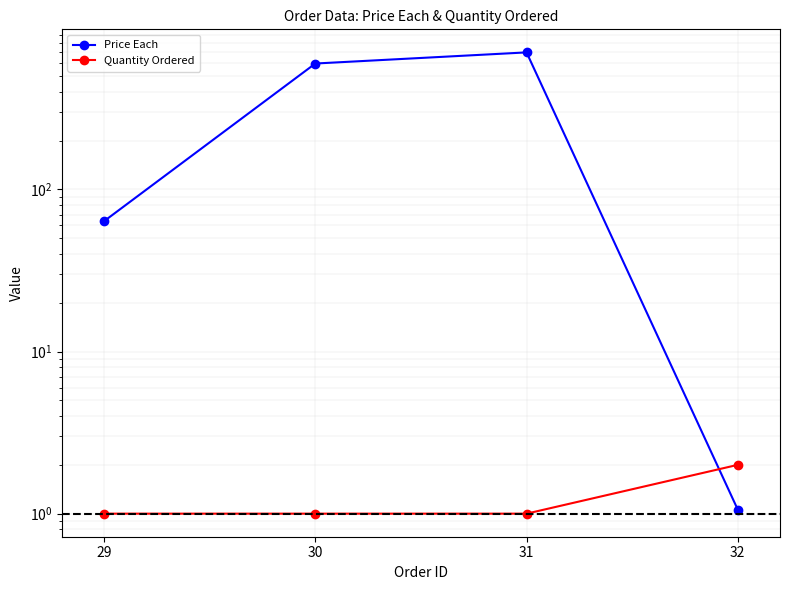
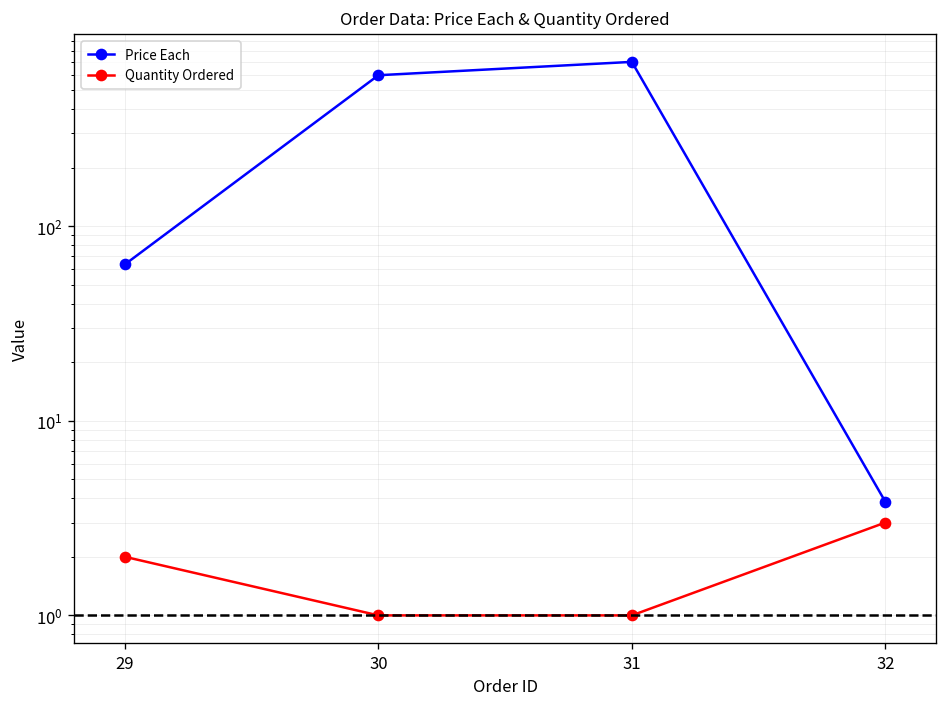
  {
    "Price Each": {
      "29": 64,
      "30": 600,
      "31": 700,
-     "32": 1.1
+     "32": 3.8
    },
    "Quantity Ordered": {
-     "29": 1,
+     "29": 2,
      "30": 1,
      "31": 1,
-     "32": 2
+     "32": 3
    }
  }
